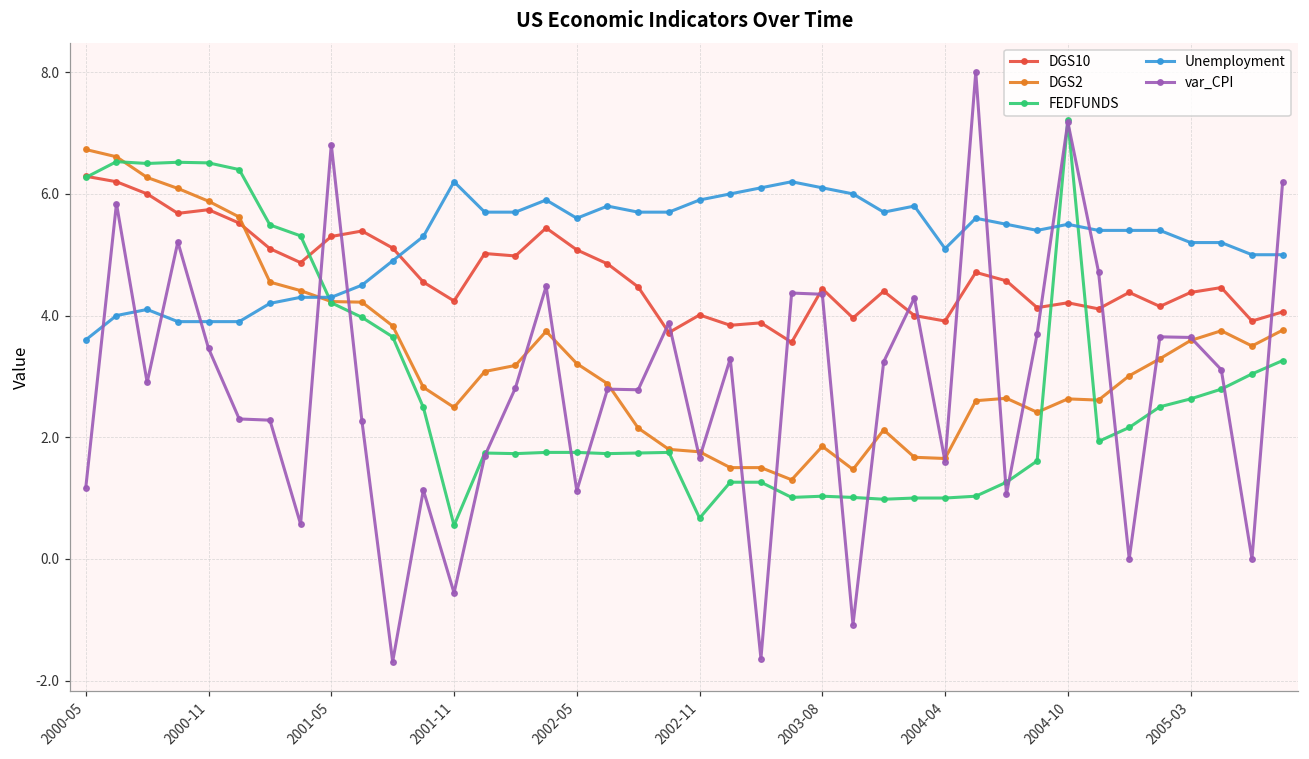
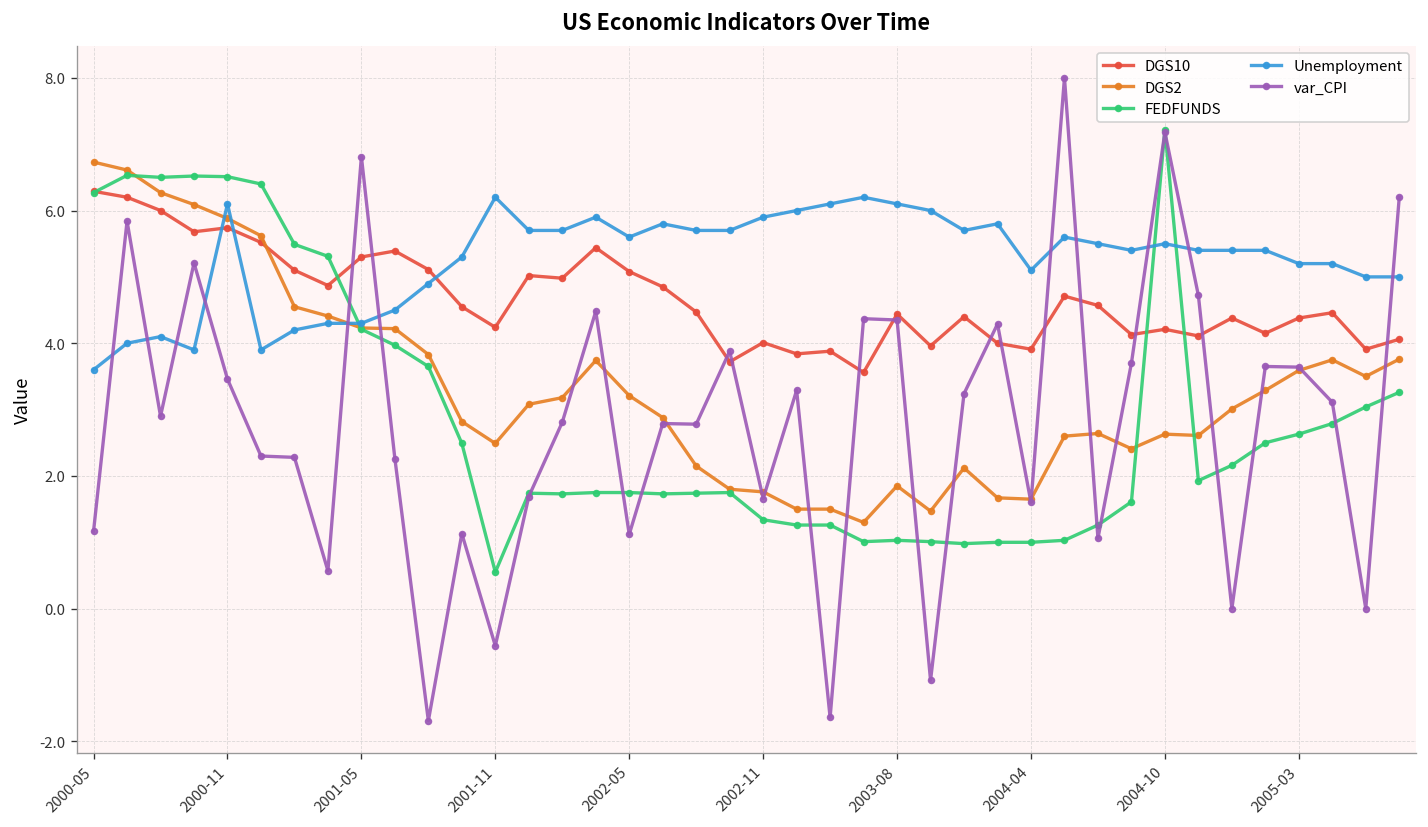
  {
    "FEDFUNDS": {
      "2000-11": 6.5,
      "2001-11": 0.6,
      "2002-05": 1.8,
-     "2002-11": 0.7,
+     "2002-11": 1.3,
      "2003-08": 1.0,
      "2004-04": 1.0,
      "2005-03": 2.6
    },
    "Unemployment": {
      "2000-05": 3.6,
-     "2000-11": 3.9,
+     "2000-11": 6.1,
      "2001-05": 4.3,
      "2001-11": 6.2,
      "2002-05": 5.6,
      "2002-11": 5.9,
      "2003-08": 6.1,
      "2004-04": 5.1,
      "2004-10": 5.5,
      "2005-03": 5.2
    },
    "var_CPI": {
      "2000-05": 1.2,
      "2000-11": 3.5,
      "2001-05": 6.8,
      "2001-11": -0.6,
      "2002-05": 1.1,
      "2002-11": 1.7,
      "2003-08": 4.4,
      "2004-04": 1.6,
      "2005-03": 3.6
    }
  }
